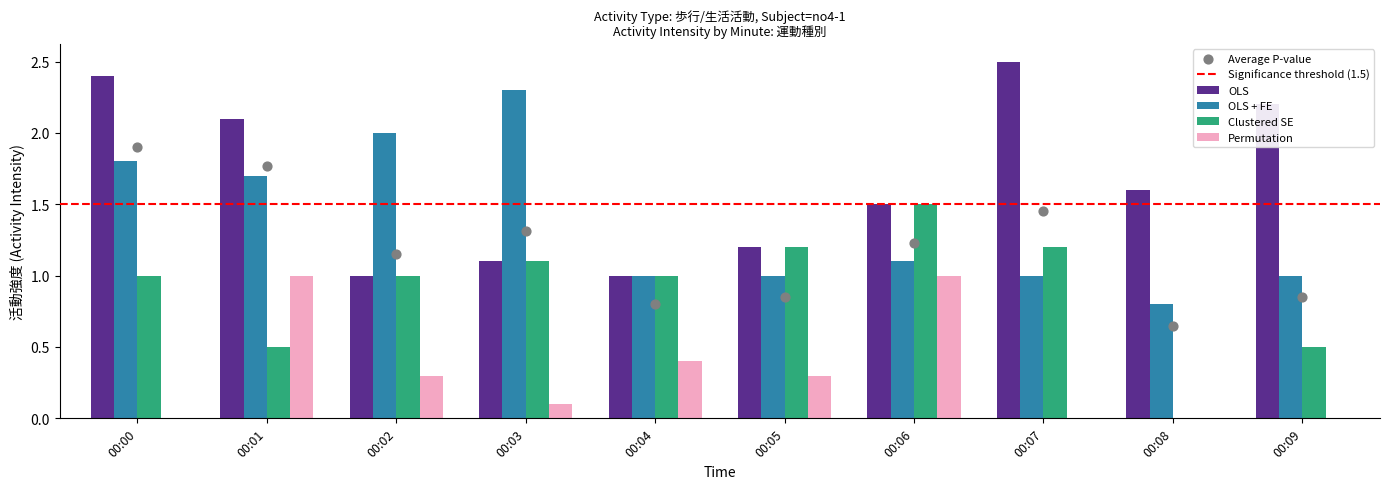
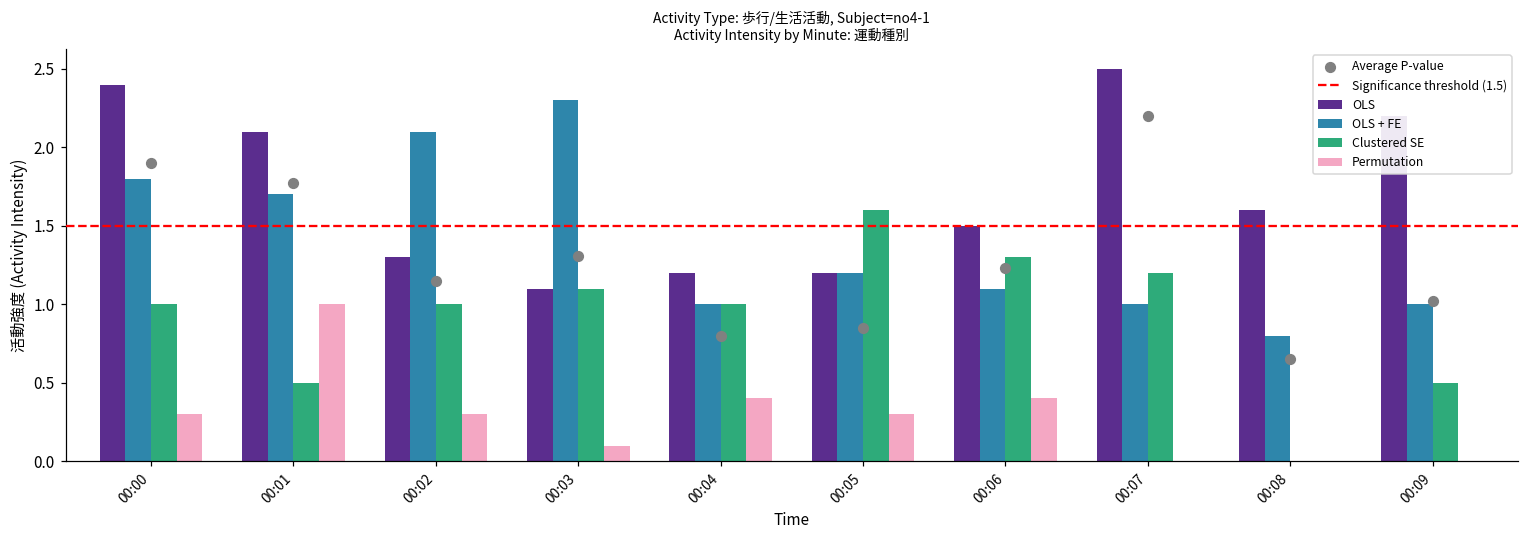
  {
    "OLS": {
      "00:00": 2.4,
      "00:01": 2.1,
-     "00:02": 1.0,
+     "00:02": 1.3,
      "00:03": 1.1,
-     "00:04": 1.0,
+     "00:04": 1.2,
      "00:05": 1.2,
      "00:06": 1.5,
      "00:07": 2.5,
      "00:08": 1.6
    },
    "Average P-value": {
-     "00:07": 1.45,
-     "00:09": 0.85
+     "00:07": 2.20,
+     "00:09": 1.02
    },
    "OLS + FE": {
      "00:00": 1.8,
      "00:01": 1.7,
-     "00:02": 2.0,
+     "00:02": 2.1,
      "00:03": 2.3,
      "00:04": 1.0,
-     "00:05": 1.0,
+     "00:05": 1.2,
      "00:06": 1.1,
      "00:07": 1.0,
      "00:08": 0.8,
      "00:09": 1.0
    },
    "Clustered SE": {
      "00:00": 1.0,
      "00:01": 0.5,
      "00:02": 1.0,
      "00:03": 1.1,
      "00:04": 1.0,
-     "00:05": 1.2,
-     "00:06": 1.5,
+     "00:05": 1.6,
+     "00:06": 1.3,
      "00:07": 1.2,
      "00:08": 0.0,
      "00:09": 0.5
    },
    "Permutation": {
-     "00:00": 0.0,
+     "00:00": 0.3,
      "00:01": 1.0,
      "00:02": 0.3,
      "00:03": 0.1,
      "00:04": 0.4,
      "00:05": 0.3,
-     "00:06": 1.0,
+     "00:06": 0.4,
      "00:07": 0.0,
      "00:08": 0.0,
      "00:09": 0.0
    }
  }
